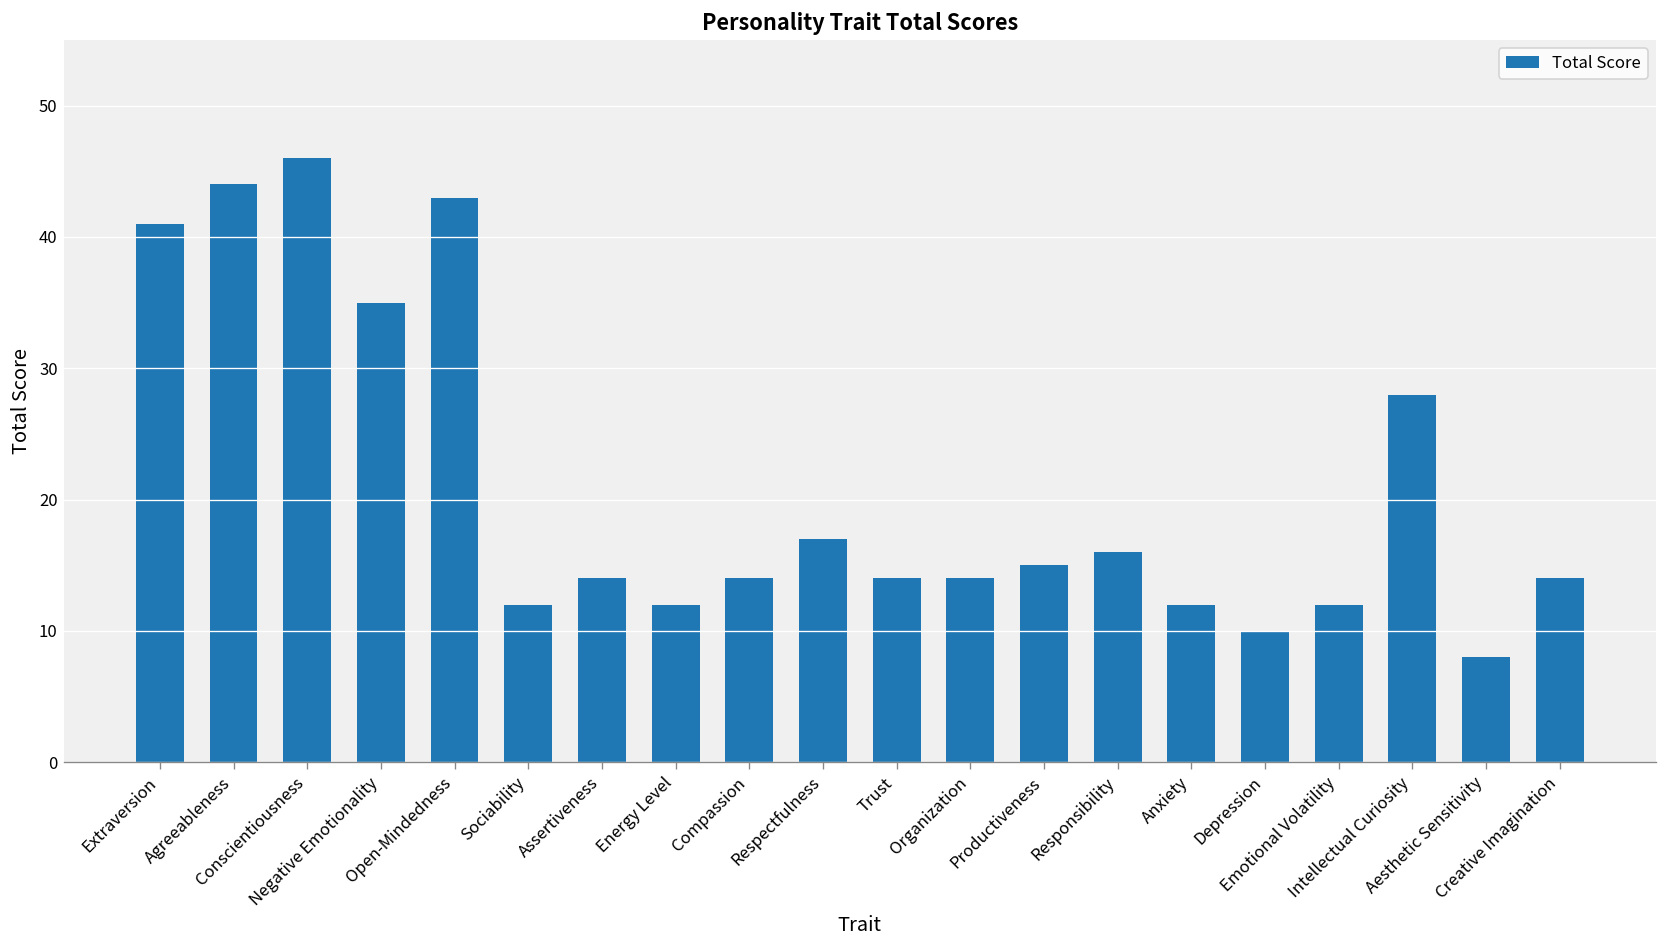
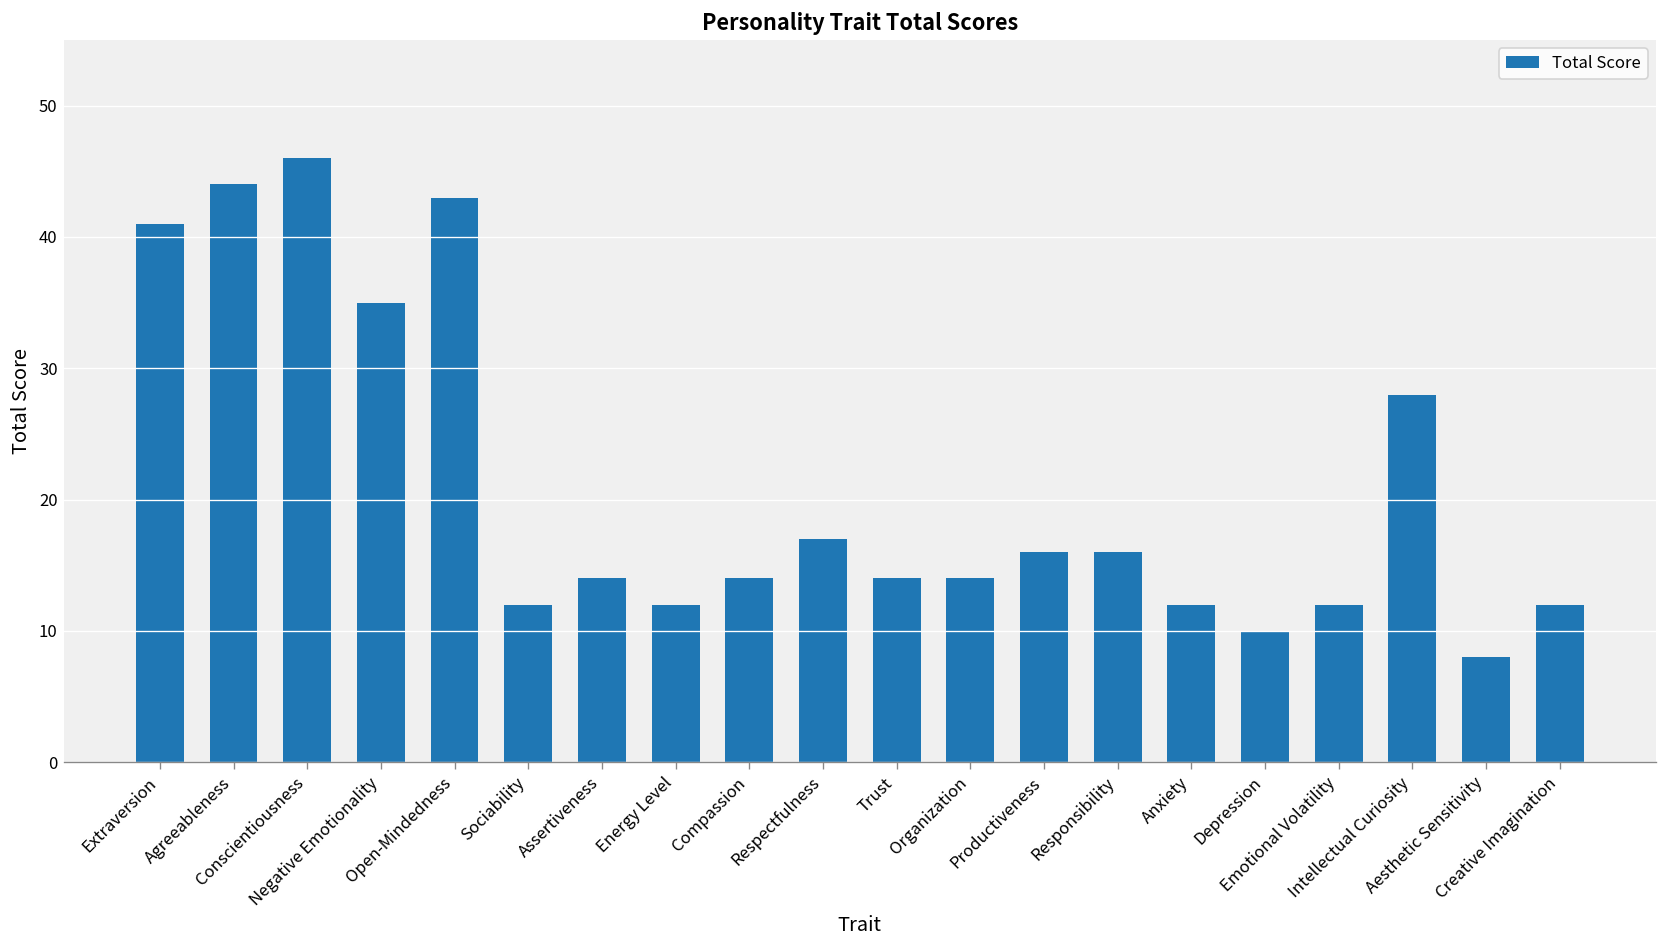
  {
    "Extraversion": 41,
    "Agreeableness": 44,
    "Conscientiousness": 46,
    "Negative Emotionality": 35,
    "Open-Mindedness": 43,
    "Sociability": 12,
    "Assertiveness": 14,
    "Energy Level": 12,
    "Compassion": 14,
    "Respectfulness": 17,
    "Trust": 14,
    "Organization": 14,
-   "Productiveness": 15,
+   "Productiveness": 16,
    "Responsibility": 16,
    "Anxiety": 12,
    "Depression": 10,
    "Emotional Volatility": 12,
    "Intellectual Curiosity": 28,
    "Aesthetic Sensitivity": 8,
-   "Creative Imagination": 14
+   "Creative Imagination": 12
  }
